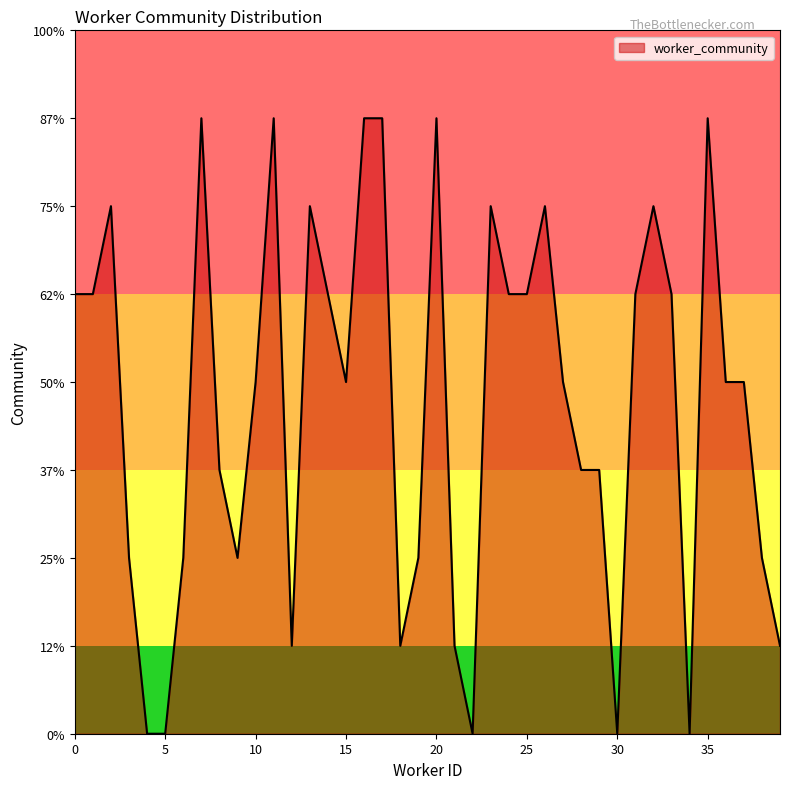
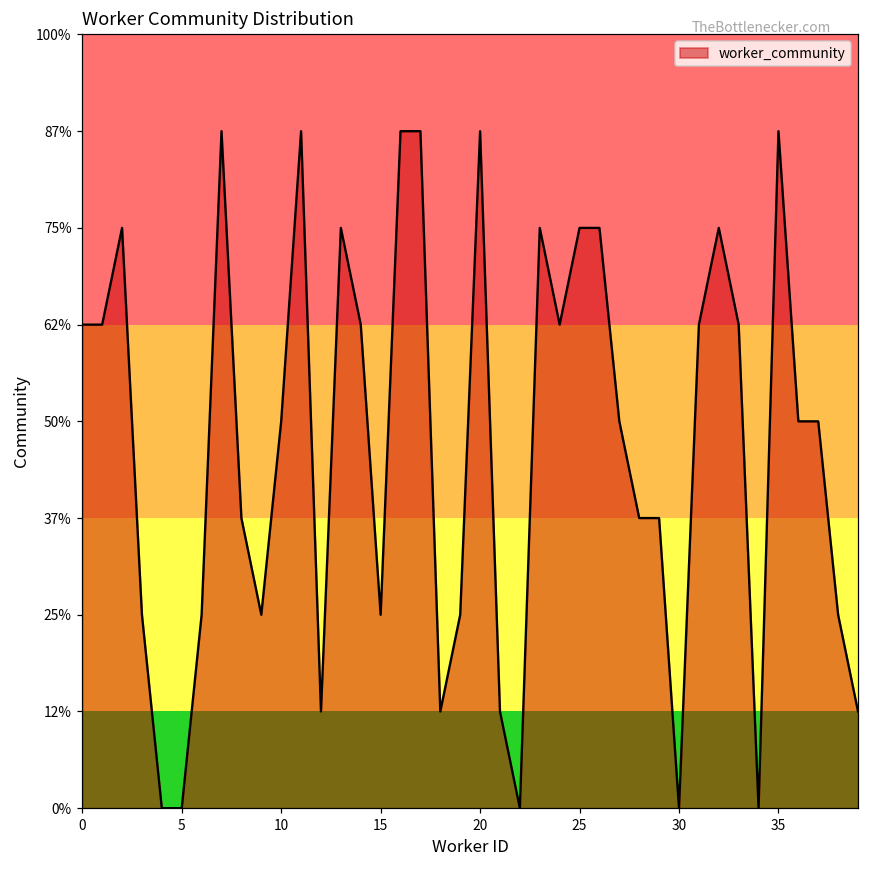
  {
    "0": "63%",
    "5": "0%",
    "10": "50%",
-   "15": "50%",
+   "15": "25%",
    "20": "88%",
-   "25": "63%",
+   "25": "75%",
    "30": "0%",
    "35": "88%"
  }
